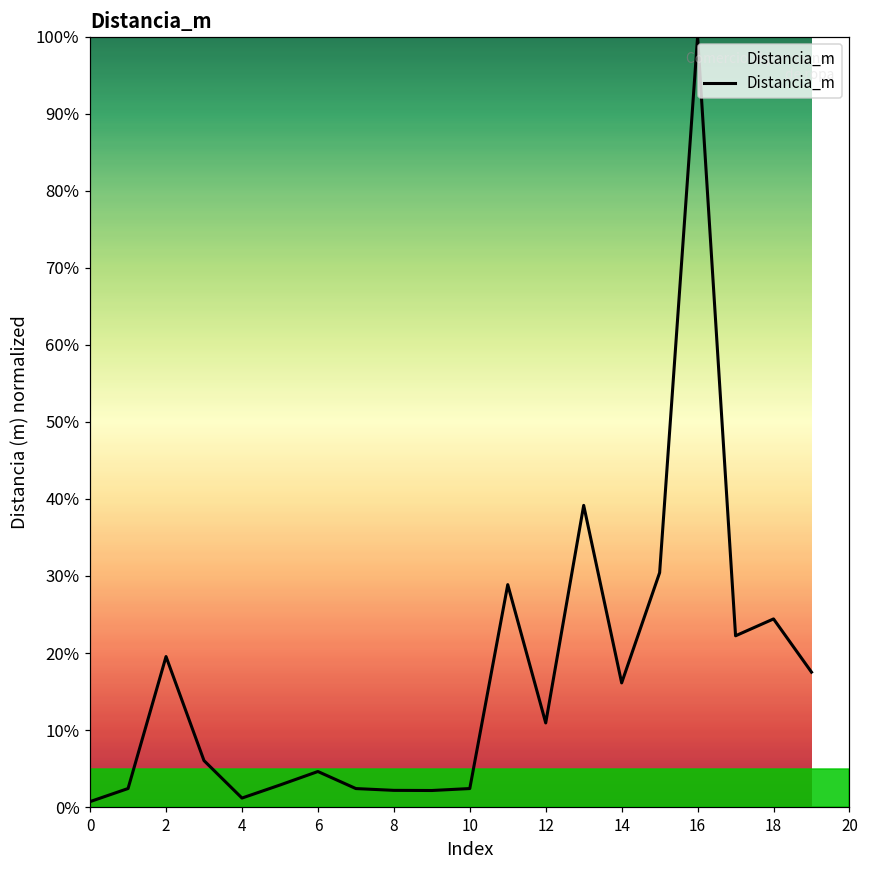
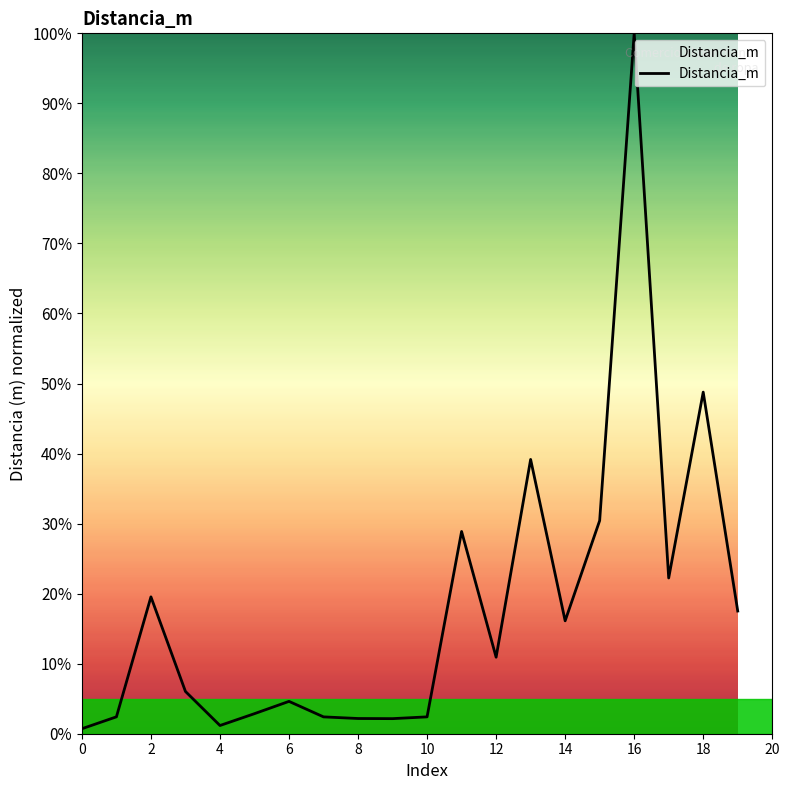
  {
    "2": "20%",
    "12": "11%",
    "14": "16%",
    "16": "100%",
-   "18": "24%"
+   "18": "49%"
  }
